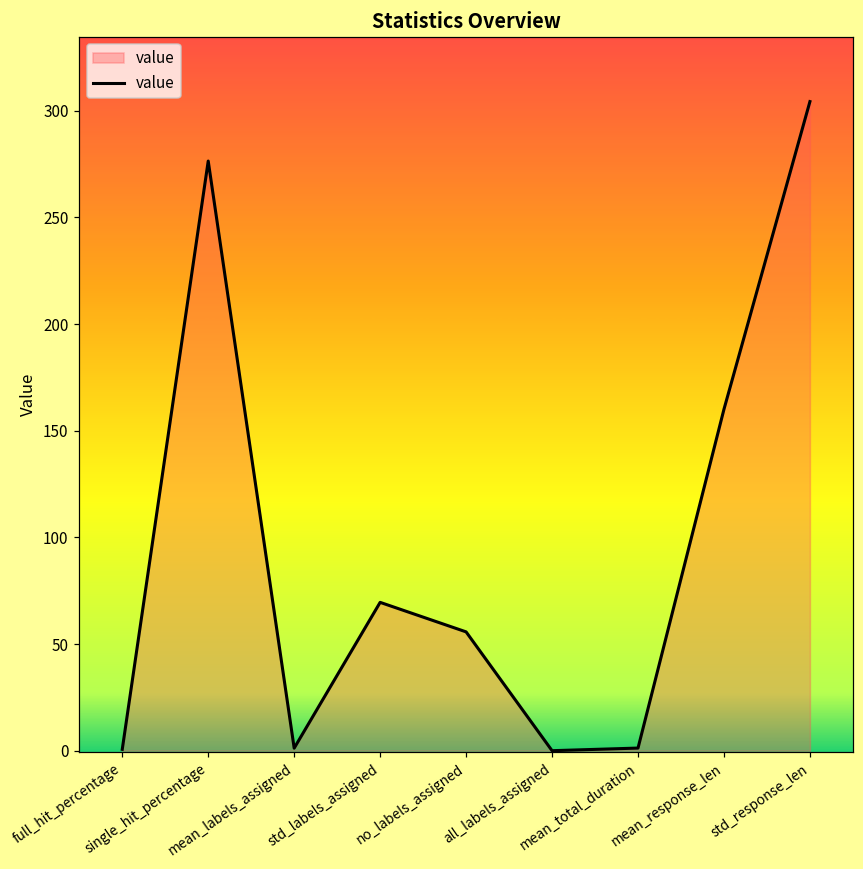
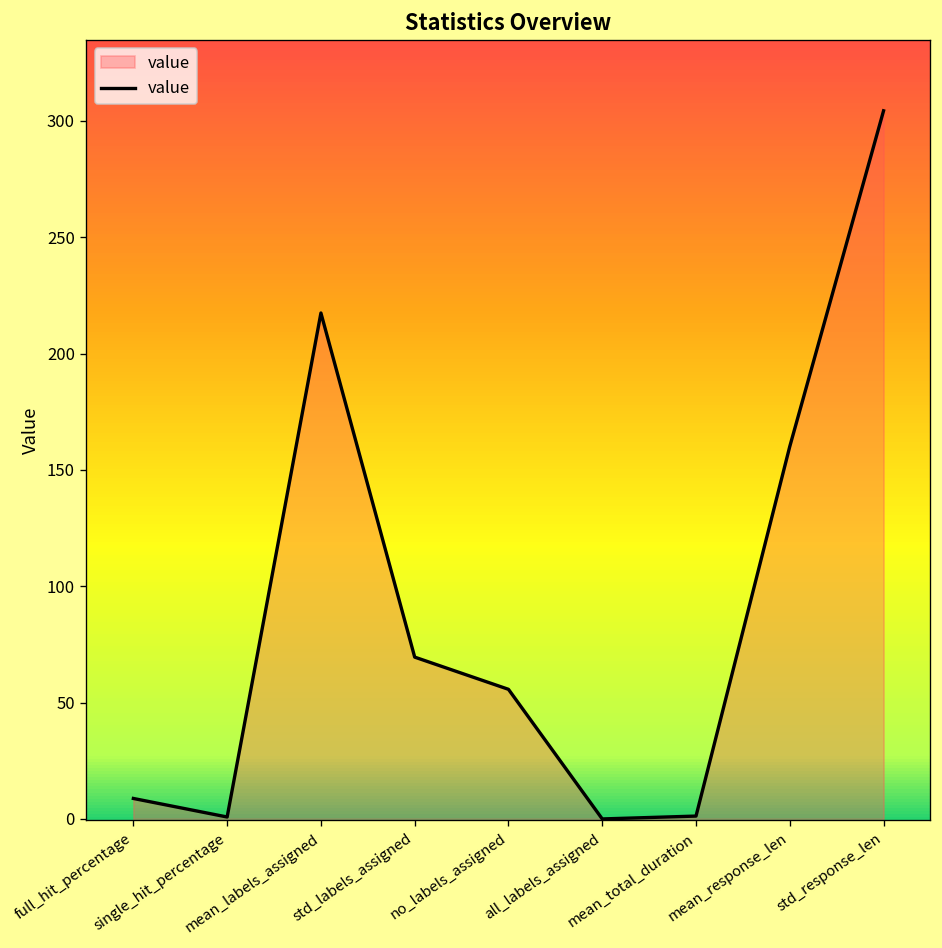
  {
-   "full_hit_percentage": 1,
-   "single_hit_percentage": 276,
-   "mean_labels_assigned": 1,
+   "full_hit_percentage": 9,
+   "single_hit_percentage": 1,
+   "mean_labels_assigned": 217,
    "std_labels_assigned": 70,
    "no_labels_assigned": 56,
    "all_labels_assigned": 0,
    "mean_total_duration": 1,
    "mean_response_len": 160,
    "std_response_len": 304
  }
